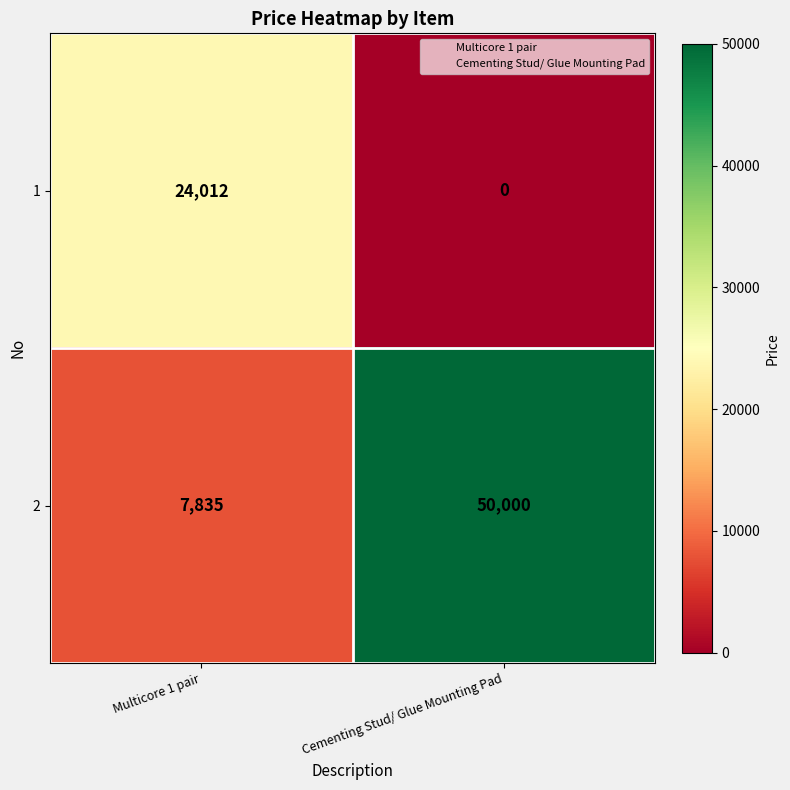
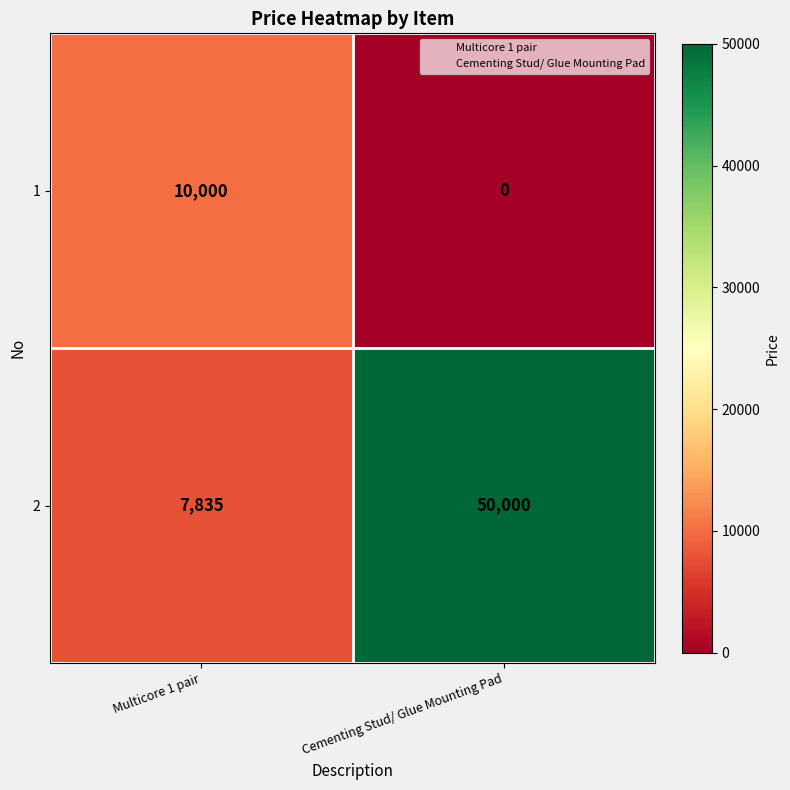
  {
    "1": {
-     "Multicore 1 pair": "24,012",
+     "Multicore 1 pair": "10,000",
      "Cementing Stud/ Glue Mounting Pad": "0"
    },
    "2": {
      "Multicore 1 pair": "7,835",
      "Cementing Stud/ Glue Mounting Pad": "50,000"
    }
  }
